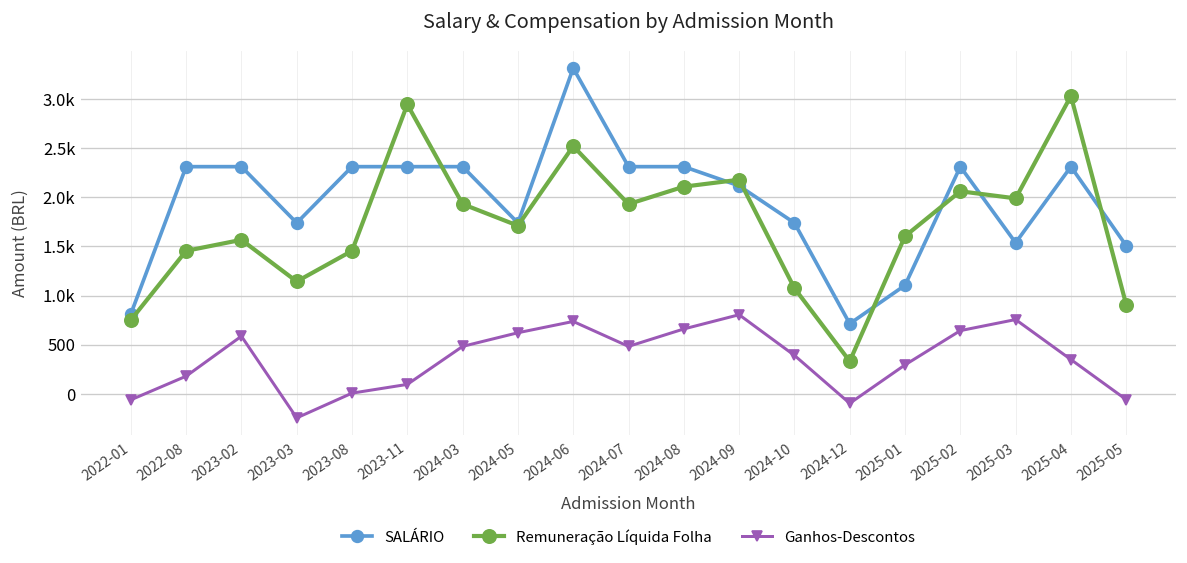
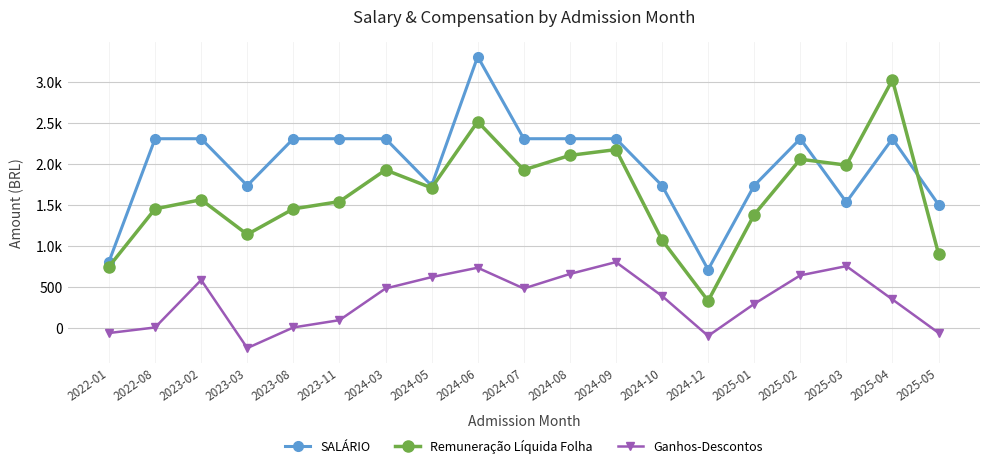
  {
    "SALÁRIO": {
      "2022-01": 800,
      "2022-08": 2300,
      "2023-02": 2300,
      "2023-03": 1700,
      "2023-08": 2300,
      "2023-11": 2300,
      "2024-03": 2300,
      "2024-06": 3300,
      "2024-07": 2300,
      "2024-08": 2300,
-     "2024-09": 2100,
+     "2024-09": 2300,
      "2024-10": 1700,
      "2024-12": 700,
-     "2025-01": 1100,
+     "2025-01": 1700,
      "2025-02": 2300,
      "2025-03": 1500,
      "2025-04": 2300,
      "2025-05": 1500
    },
    "Remuneração Líquida Folha": {
      "2022-01": 800,
      "2022-08": 1500,
      "2023-02": 1600,
      "2023-03": 1100,
      "2023-08": 1500,
-     "2023-11": 2900,
+     "2023-11": 1500,
      "2024-03": 1900,
      "2024-06": 2500,
      "2024-07": 1900,
      "2024-08": 2100,
      "2024-09": 2200,
      "2024-10": 1100,
      "2024-12": 300,
-     "2025-01": 1600,
+     "2025-01": 1400,
      "2025-02": 2100,
      "2025-03": 2000,
      "2025-04": 3000,
      "2025-05": 900
    },
    "Ganhos-Descontos": {
      "2022-01": -100,
-     "2022-08": 200,
+     "2022-08": 0,
      "2023-02": 600,
      "2023-03": -200,
      "2023-08": 0,
      "2023-11": 100,
      "2024-03": 500,
      "2024-05": 600,
      "2024-06": 700,
      "2024-07": 500,
      "2024-08": 700,
      "2024-09": 800,
      "2024-10": 400,
      "2024-12": -100,
      "2025-01": 300,
      "2025-02": 600,
      "2025-03": 800,
      "2025-04": 300,
      "2025-05": -100
    }
  }
